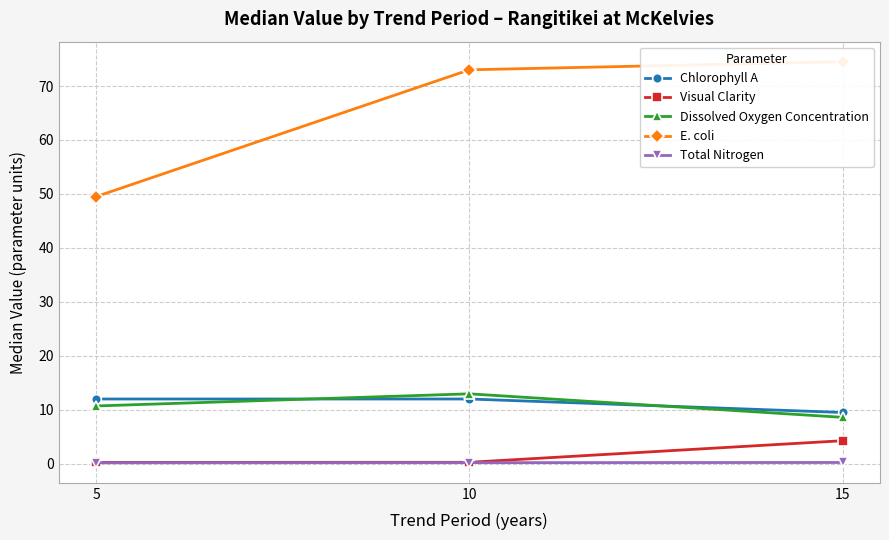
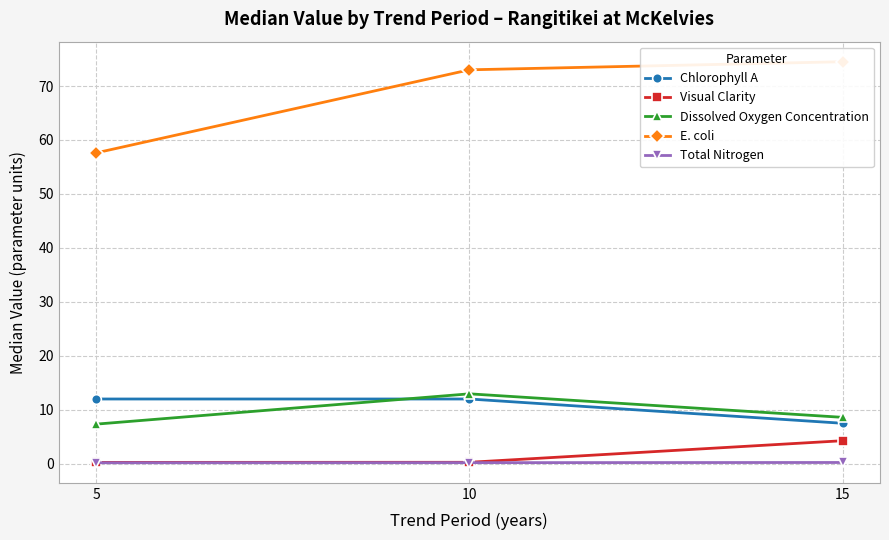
  {
    "Chlorophyll A": {
      "5": 12,
      "10": 12,
-     "15": 10
+     "15": 8
    },
    "Visual Clarity": {
      "15": 4
    },
    "Dissolved Oxygen Concentration": {
-     "5": 11,
+     "5": 7,
      "10": 13,
      "15": 9
    },
    "E. coli": {
-     "5": 50,
+     "5": 58,
      "10": 73
    },
    "Total Nitrogen": {
      "15": 0
    }
  }
